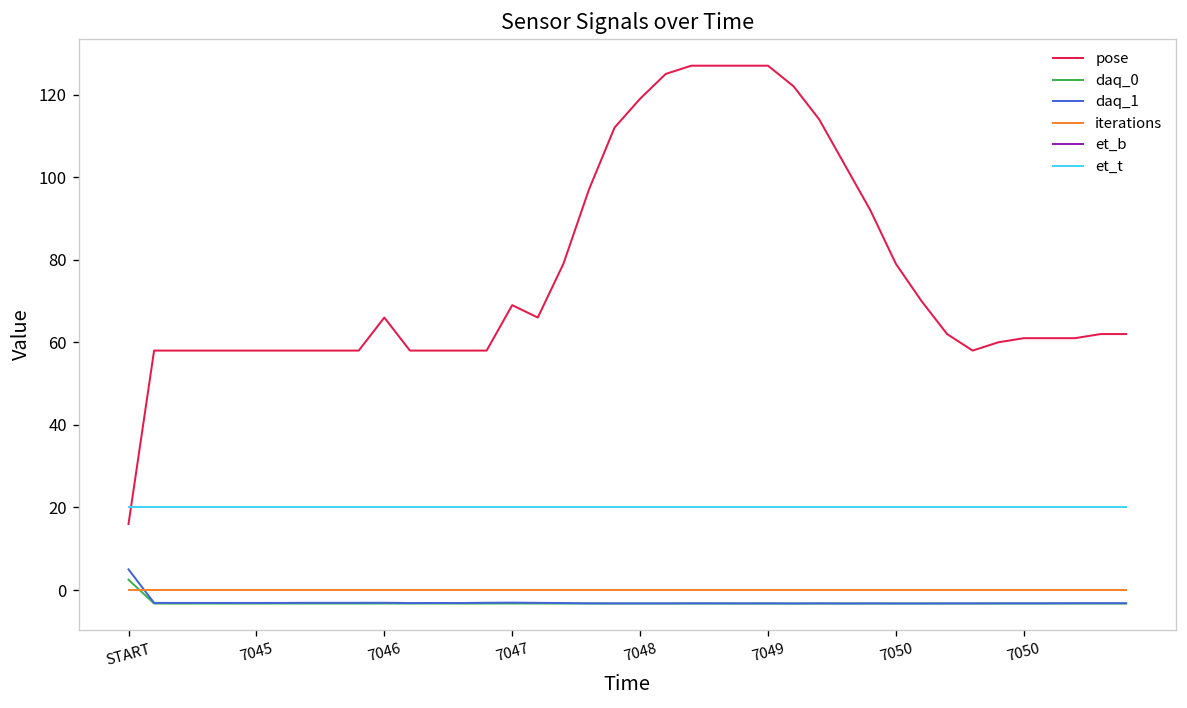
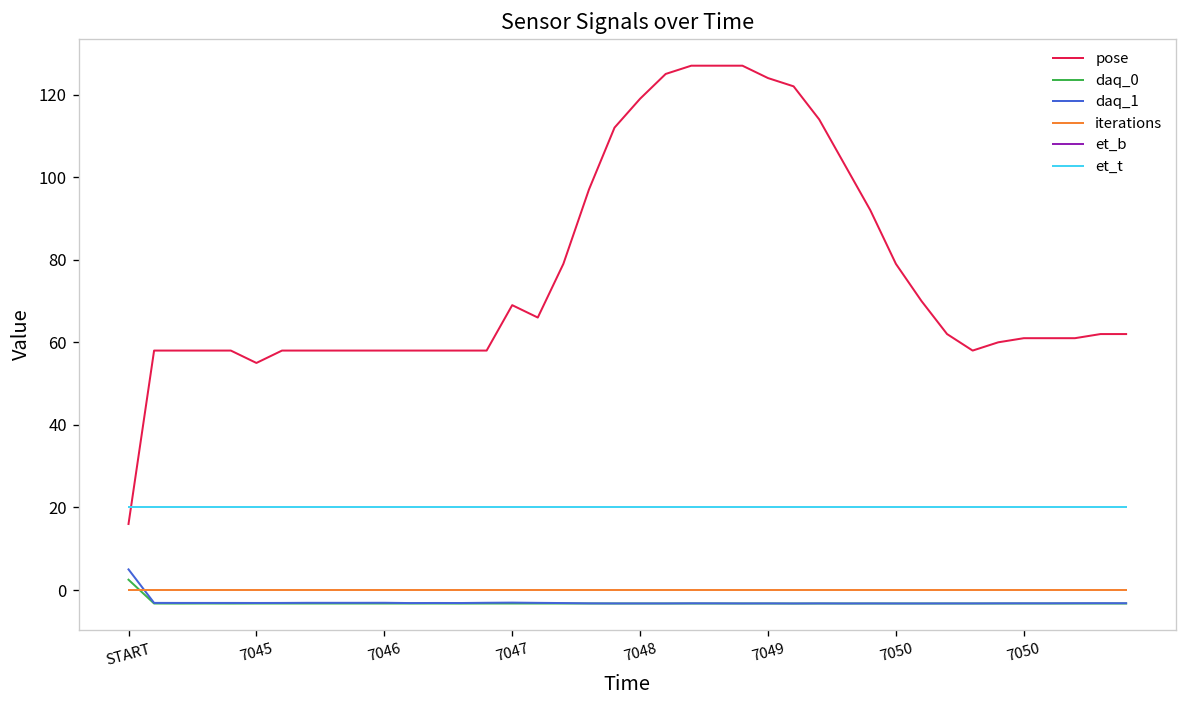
  {
    "pose": {
      "START": 16,
-     "7045": 58,
-     "7046": 66,
+     "7045": 55,
+     "7046": 58,
      "7047": 69,
      "7048": 119,
-     "7049": 127
+     "7049": 124
    },
    "daq_0": {
      "START": 3
    },
    "daq_1": {
      "START": 5
    },
    "iterations": {
      "START": 0,
      "7045": 0,
      "7046": 0,
      "7047": 0,
      "7048": 0,
      "7049": 0
    },
    "et_t": {
      "START": 20,
      "7045": 20,
      "7046": 20,
      "7047": 20,
      "7048": 20,
      "7049": 20
    }
  }
